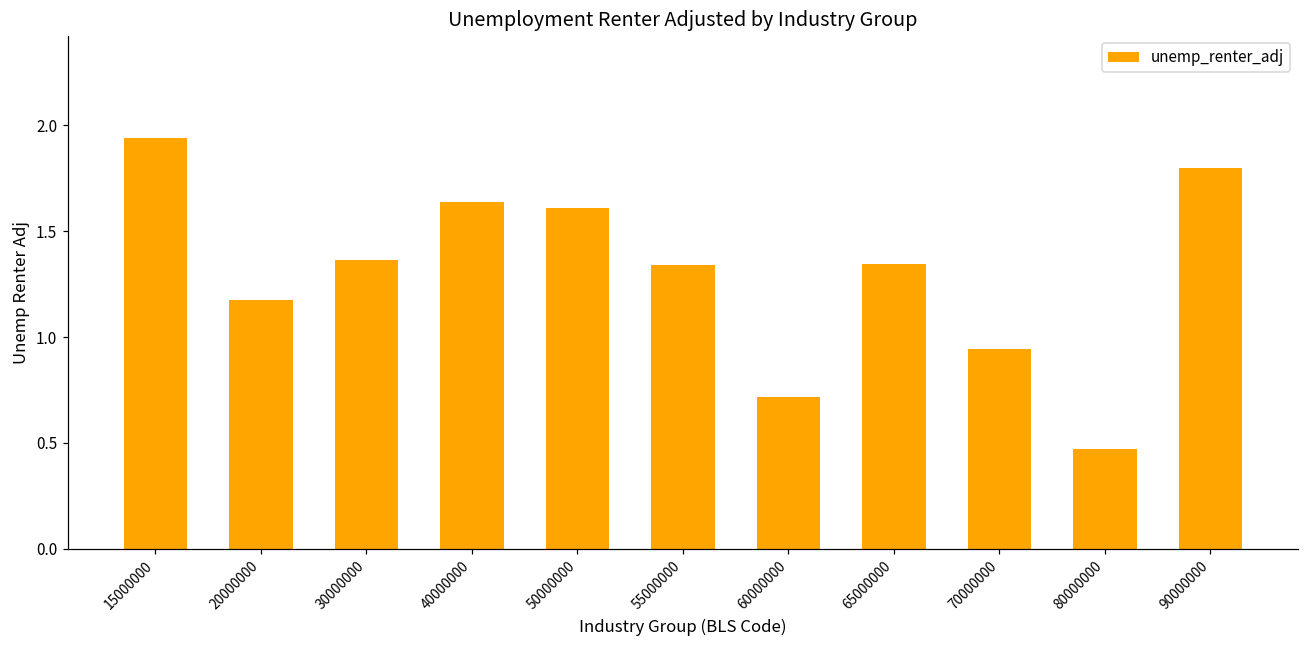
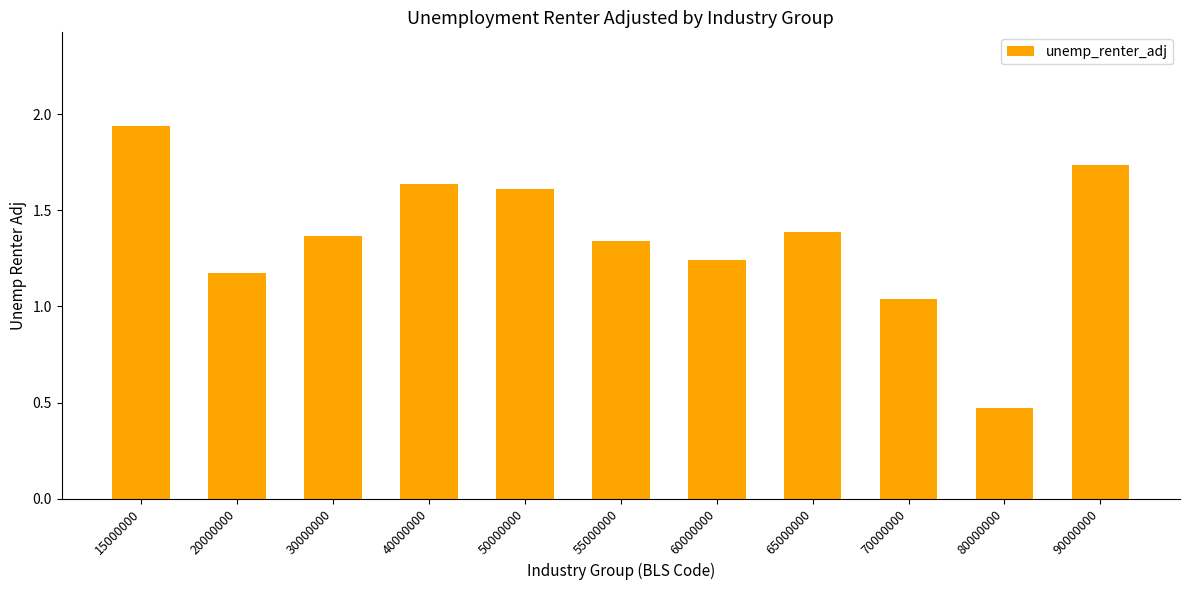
  {
    "15000000": 1.94,
    "20000000": 1.17,
    "30000000": 1.37,
    "40000000": 1.64,
    "50000000": 1.61,
    "55000000": 1.34,
-   "60000000": 0.72,
-   "65000000": 1.34,
-   "70000000": 0.95,
+   "60000000": 1.24,
+   "65000000": 1.39,
+   "70000000": 1.04,
    "80000000": 0.47,
-   "90000000": 1.80
+   "90000000": 1.74
  }
